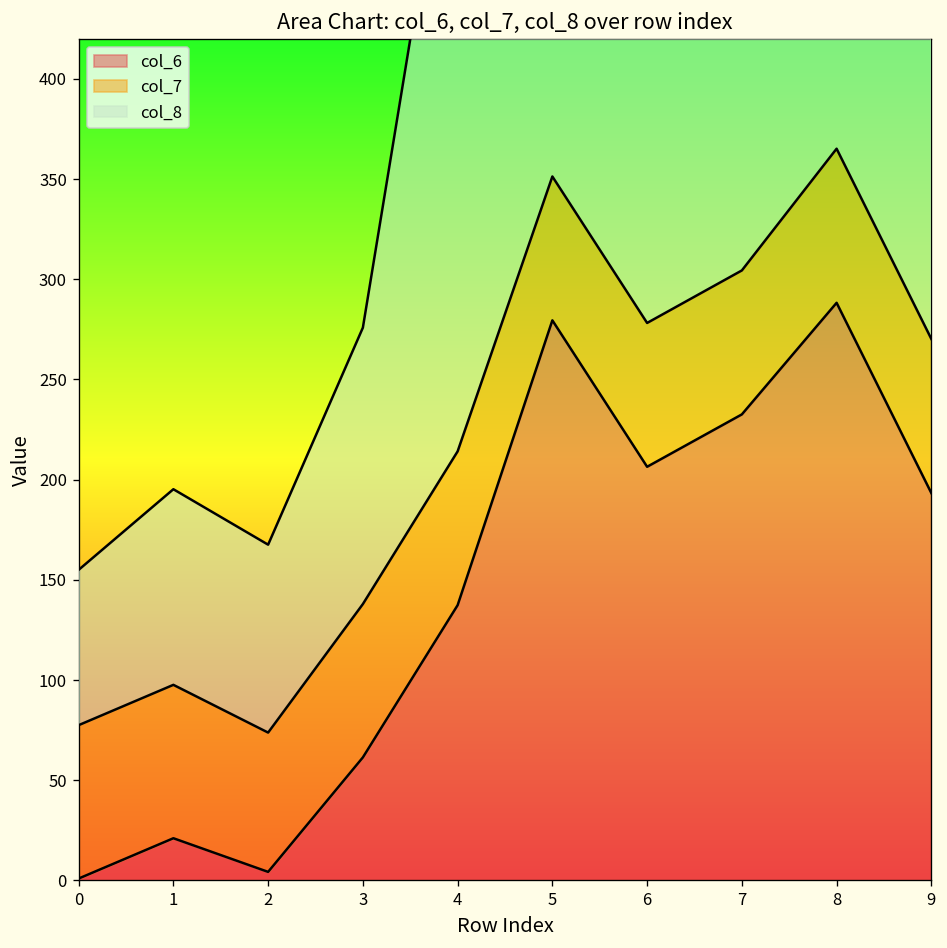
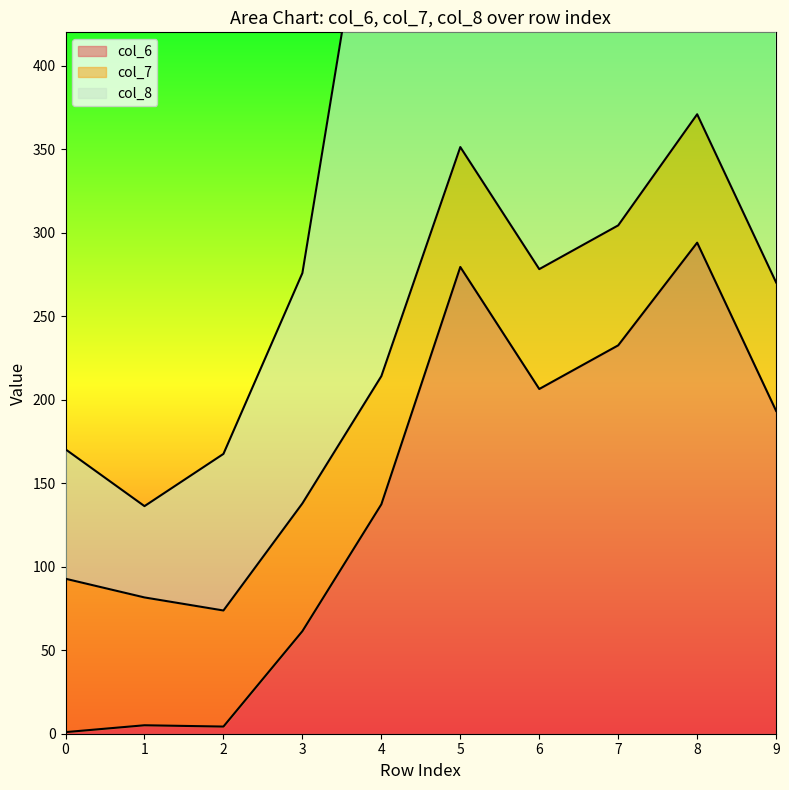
  {
    "col_6": {
      "0": 1,
-     "1": 21,
+     "1": 5,
      "2": 4,
      "3": 61,
      "4": 137,
      "5": 280,
      "6": 206,
      "7": 233,
-     "8": 288,
+     "8": 294,
      "9": 193
    },
    "col_7": {
-     "0": 77,
+     "0": 92,
      "1": 77,
      "2": 70,
      "3": 77,
      "4": 77,
      "5": 72,
      "6": 72,
      "7": 72,
      "8": 77,
      "9": 77
    },
    "col_8": {
      "0": 77,
-     "1": 98,
+     "1": 55,
      "2": 94,
      "3": 138
    }
  }
